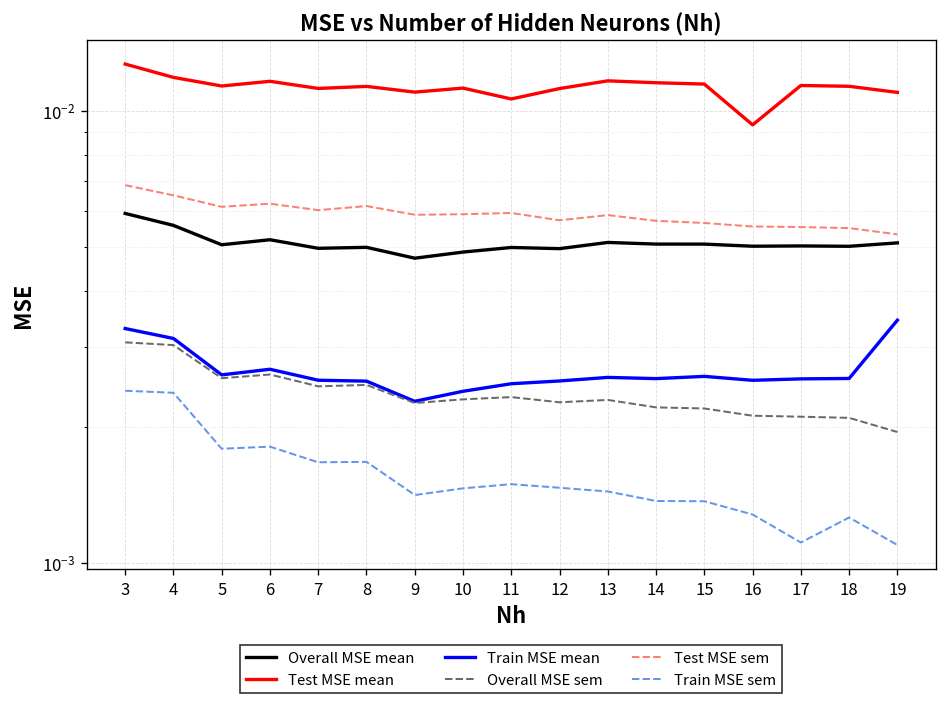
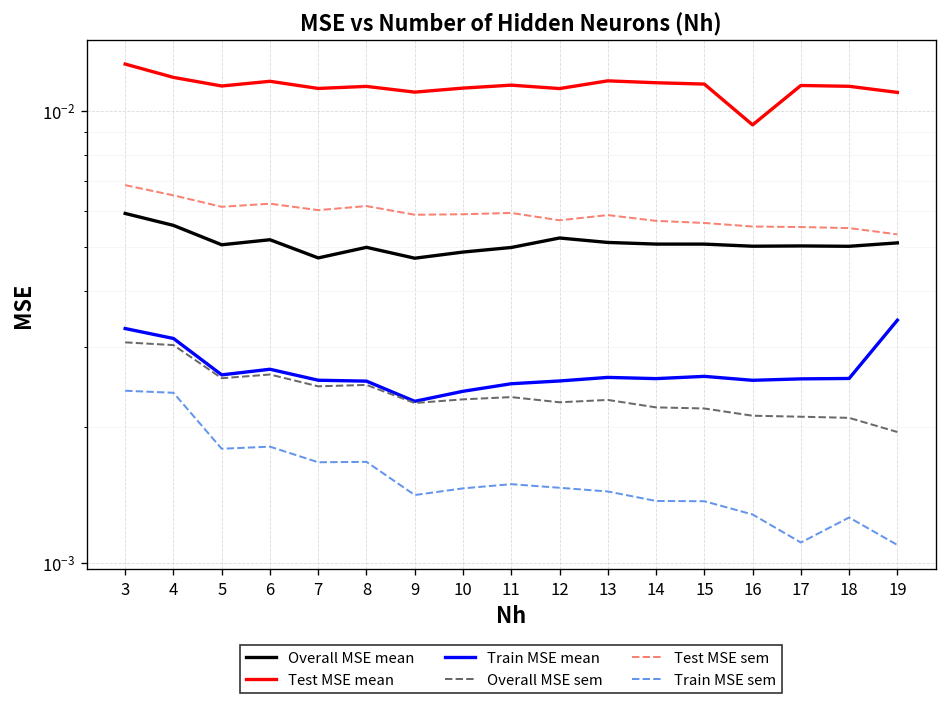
  {
    "Overall MSE mean": {
      "3": 0.0059,
      "4": 0.0056,
      "5": 0.0051,
      "6": 0.0052,
-     "7": 0.0050,
+     "7": 0.0047,
      "8": 0.0050,
      "9": 0.0047,
      "10": 0.0049,
      "11": 0.0050,
-     "12": 0.0050,
+     "12": 0.0052,
      "13": 0.0051,
      "14": 0.0051,
      "15": 0.0051,
      "16": 0.0050,
      "17": 0.0050,
      "18": 0.0050,
      "19": 0.0051
    },
    "Test MSE mean": {
      "3": 0.0127,
      "4": 0.0119,
      "5": 0.0114,
      "6": 0.0116,
      "7": 0.0112,
      "8": 0.0113,
      "9": 0.0110,
      "10": 0.0112,
-     "11": 0.0106,
+     "11": 0.0114,
      "12": 0.0112,
      "13": 0.0117,
      "14": 0.0115,
      "15": 0.0115,
      "16": 0.0093,
      "17": 0.0114,
      "18": 0.0113,
      "19": 0.0110
    },
    "Train MSE mean": {
      "3": 0.0033,
      "4": 0.0031,
      "5": 0.0026,
      "6": 0.0027,
      "7": 0.0025,
      "8": 0.0025,
      "10": 0.0024,
      "11": 0.0025,
      "12": 0.0025,
      "13": 0.0026,
      "14": 0.0026,
      "15": 0.0026,
      "16": 0.0025,
      "17": 0.0026,
      "18": 0.0026,
      "19": 0.0034
    },
    "Overall MSE sem": {
      "3": 0.0031,
      "4": 0.0030,
      "5": 0.0026,
      "6": 0.0026,
      "7": 0.0025,
      "8": 0.0025,
      "10": 0.0023,
      "11": 0.0023,
      "12": 0.0023,
      "13": 0.0023,
      "14": 0.0022,
      "15": 0.0022,
      "16": 0.0021,
      "17": 0.0021,
      "18": 0.0021,
      "19": 0.0019
    },
    "Test MSE sem": {
      "3": 0.0068,
      "4": 0.0065,
      "5": 0.0061,
      "6": 0.0062,
      "7": 0.0060,
      "8": 0.0062,
      "9": 0.0059,
      "10": 0.0059,
      "11": 0.0059,
      "12": 0.0057,
      "13": 0.0059,
      "14": 0.0057,
      "15": 0.0056,
      "16": 0.0055,
      "17": 0.0055,
      "18": 0.0055,
      "19": 0.0053
    },
    "Train MSE sem": {
      "3": 0.0024,
      "4": 0.0024,
      "5": 0.0018,
      "6": 0.0018,
      "7": 0.0017,
      "8": 0.0017,
      "9": 0.0014,
      "10": 0.00146,
      "11": 0.0015,
      "12": 0.00146,
      "13": 0.00144,
      "14": 0.00137,
      "15": 0.00137,
      "16": 0.00128,
      "17": 0.0011,
      "18": 0.00126,
      "19": 0.0011
    }
  }
